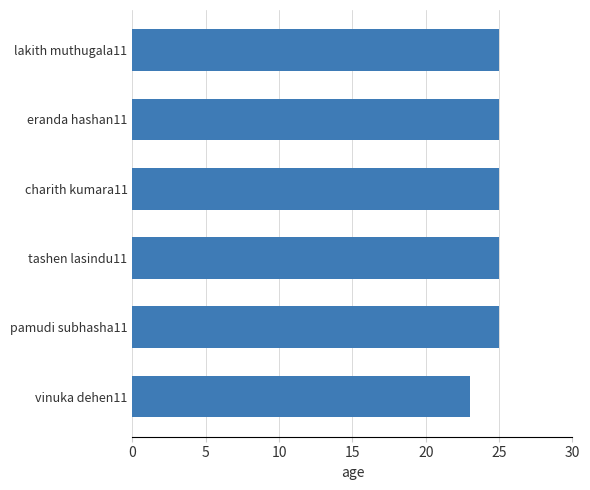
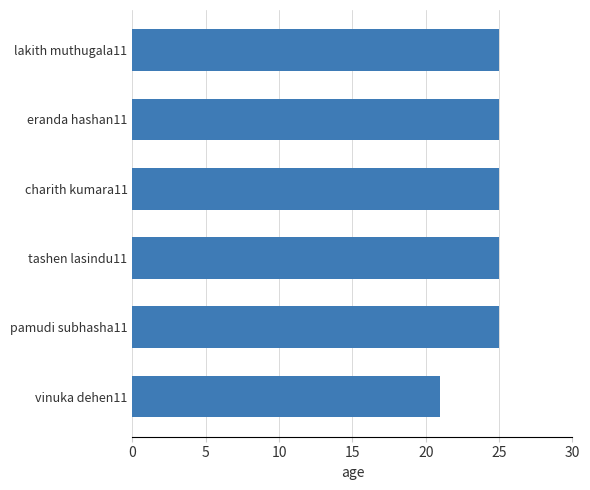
  {
    "lakith muthugala11": 25,
    "eranda hashan11": 25,
    "charith kumara11": 25,
    "tashen lasindu11": 25,
    "pamudi subhasha11": 25,
-   "vinuka dehen11": 23
+   "vinuka dehen11": 21
  }
